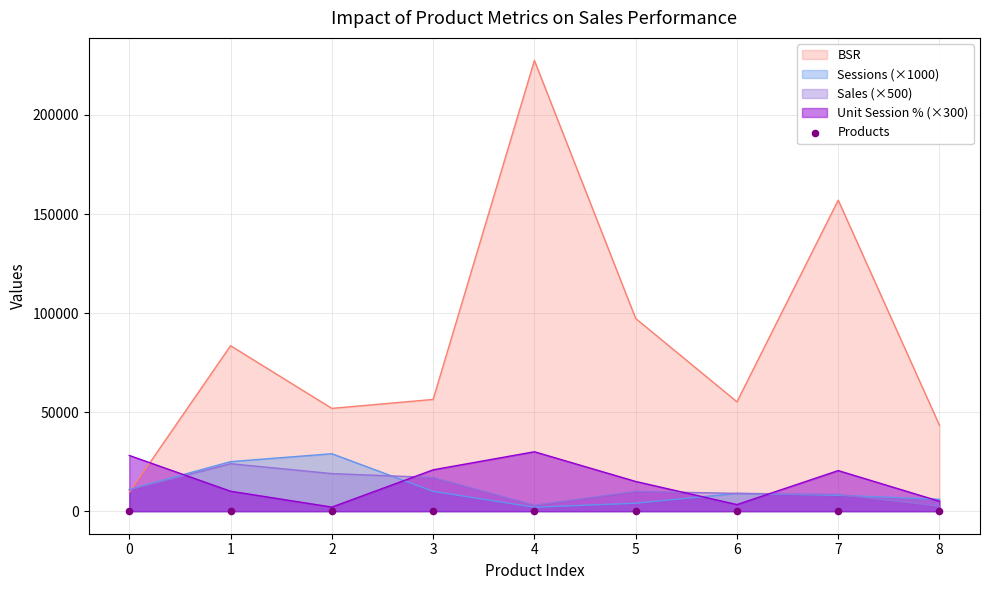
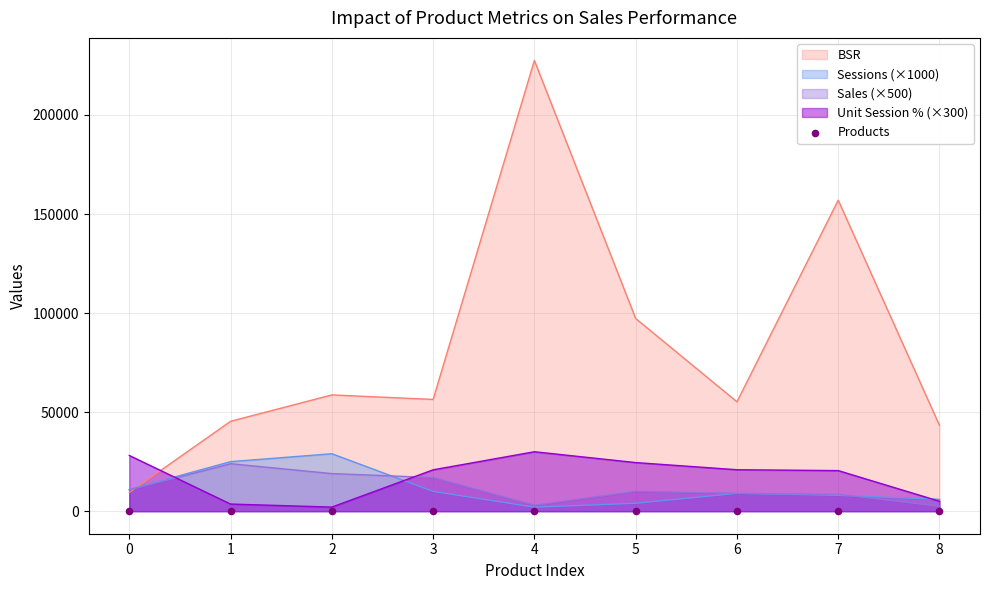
  {
    "BSR": {
      "0": 9000,
-     "1": 84000,
-     "2": 52000,
+     "1": 45000,
+     "2": 59000,
      "3": 56000,
      "4": 228000,
      "5": 97000,
      "6": 55000,
      "7": 157000,
      "8": 43000
    },
    "Unit Session % (×300)": {
      "0": 28000,
-     "1": 10000,
+     "1": 4000,
      "2": 2000,
      "3": 21000,
      "4": 30000,
-     "5": 15000,
-     "6": 3000,
+     "5": 25000,
+     "6": 21000,
      "7": 20000
    }
  }
